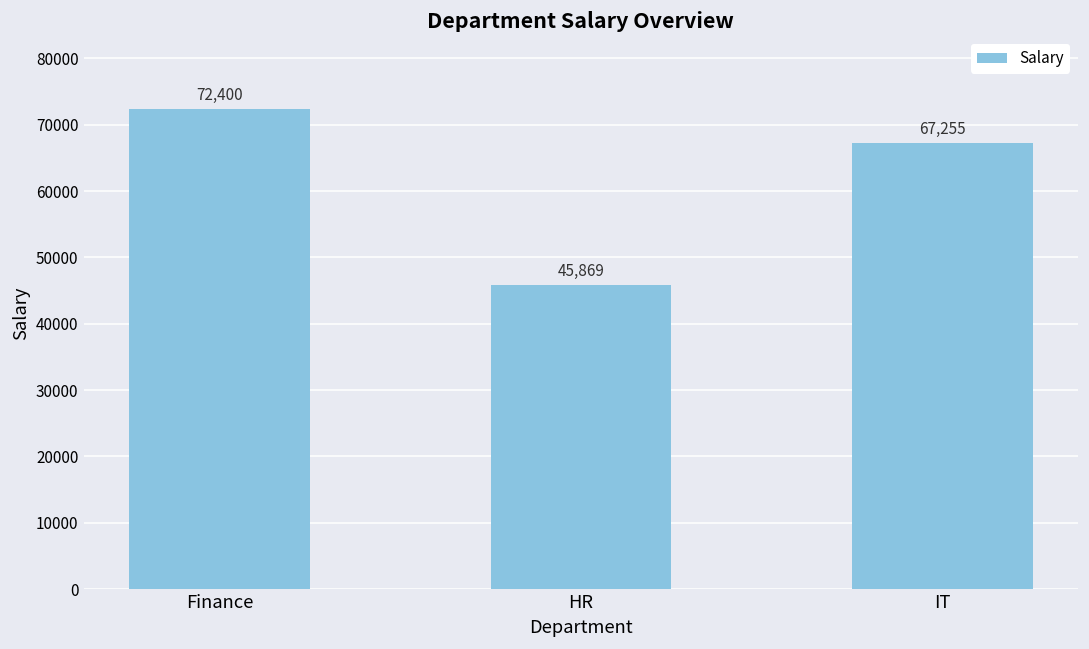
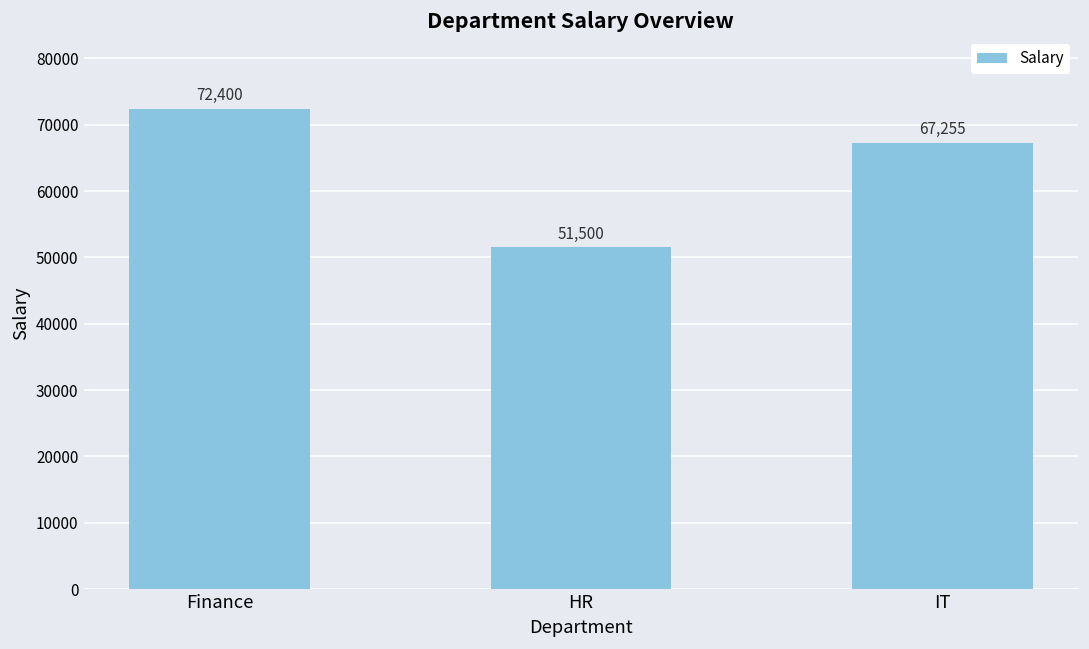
  {
    "Finance": "72,400",
-   "HR": "45,869",
+   "HR": "51,500",
    "IT": "67,255"
  }
